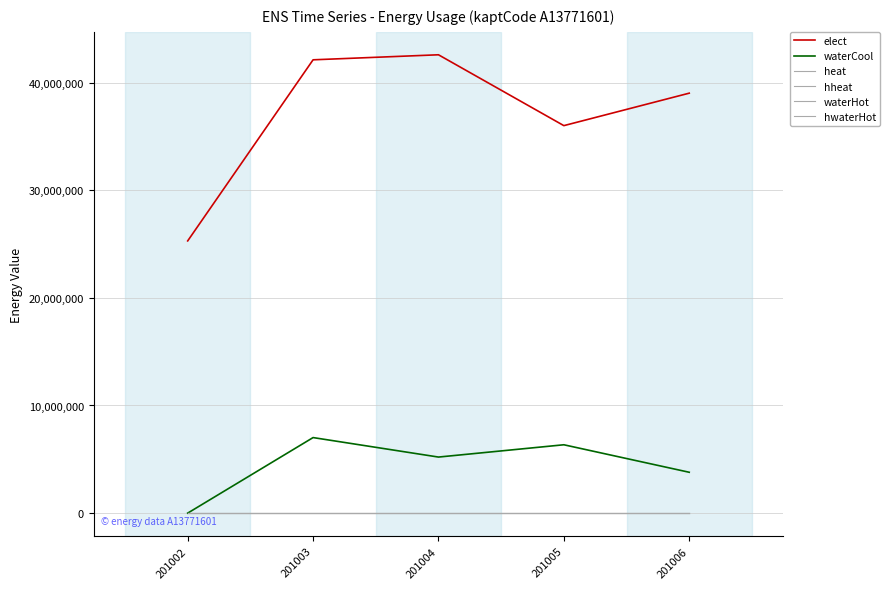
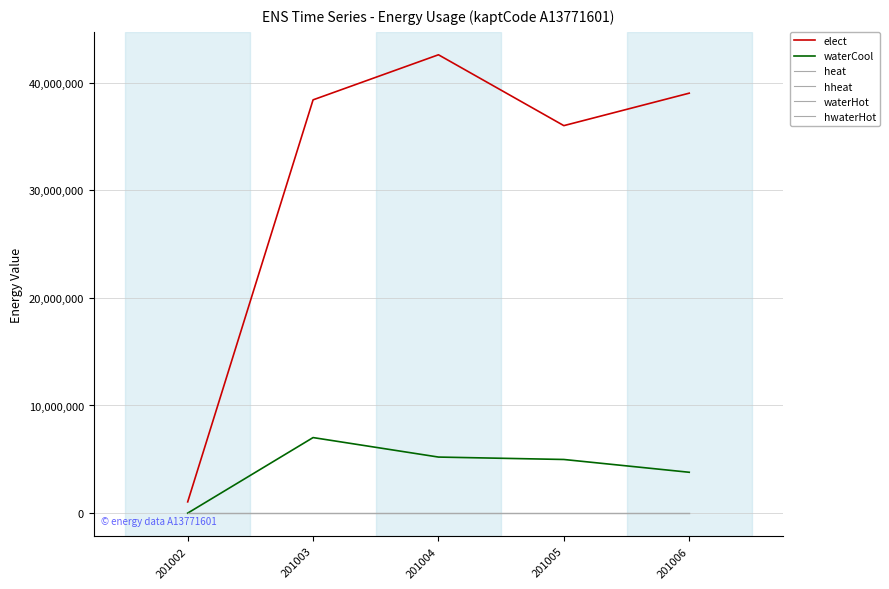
  {
    "elect": {
-     "201002": "25,300,000",
-     "201003": "42,100,000",
+     "201002": "1,000,000",
+     "201003": "38,400,000",
      "201004": "42,600,000",
      "201005": "36,000,000",
      "201006": "39,000,000"
    },
    "waterCool": {
      "201003": "7,000,000",
      "201004": "5,200,000",
-     "201005": "6,400,000",
+     "201005": "5,000,000",
      "201006": "3,800,000"
    },
    "hwaterHot": {
      "201003": "0",
      "201004": "0",
      "201005": "0",
      "201006": "0"
    }
  }
